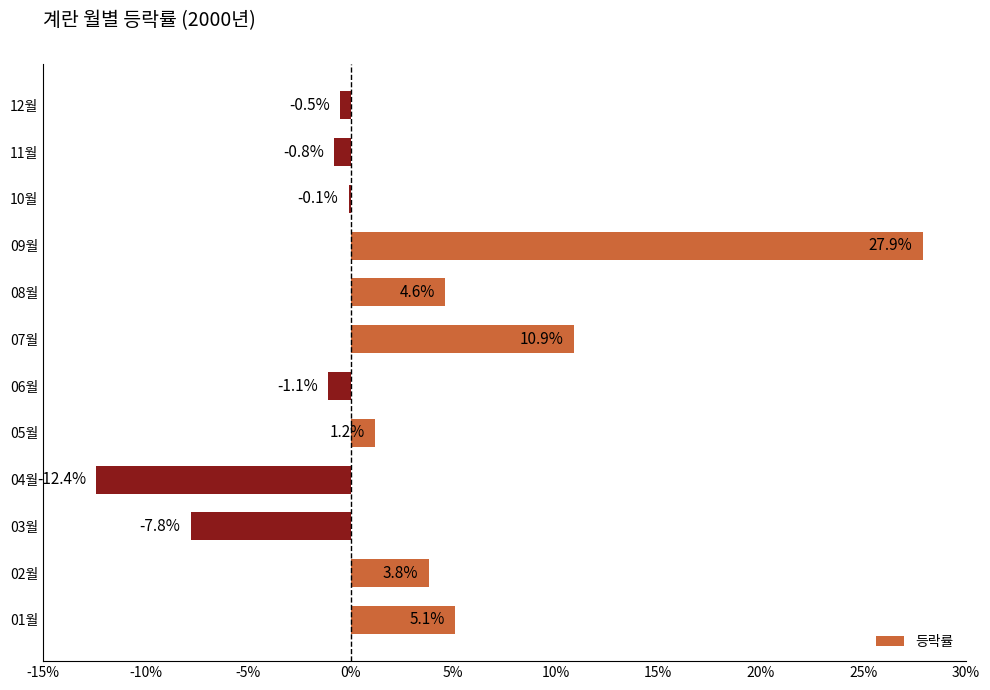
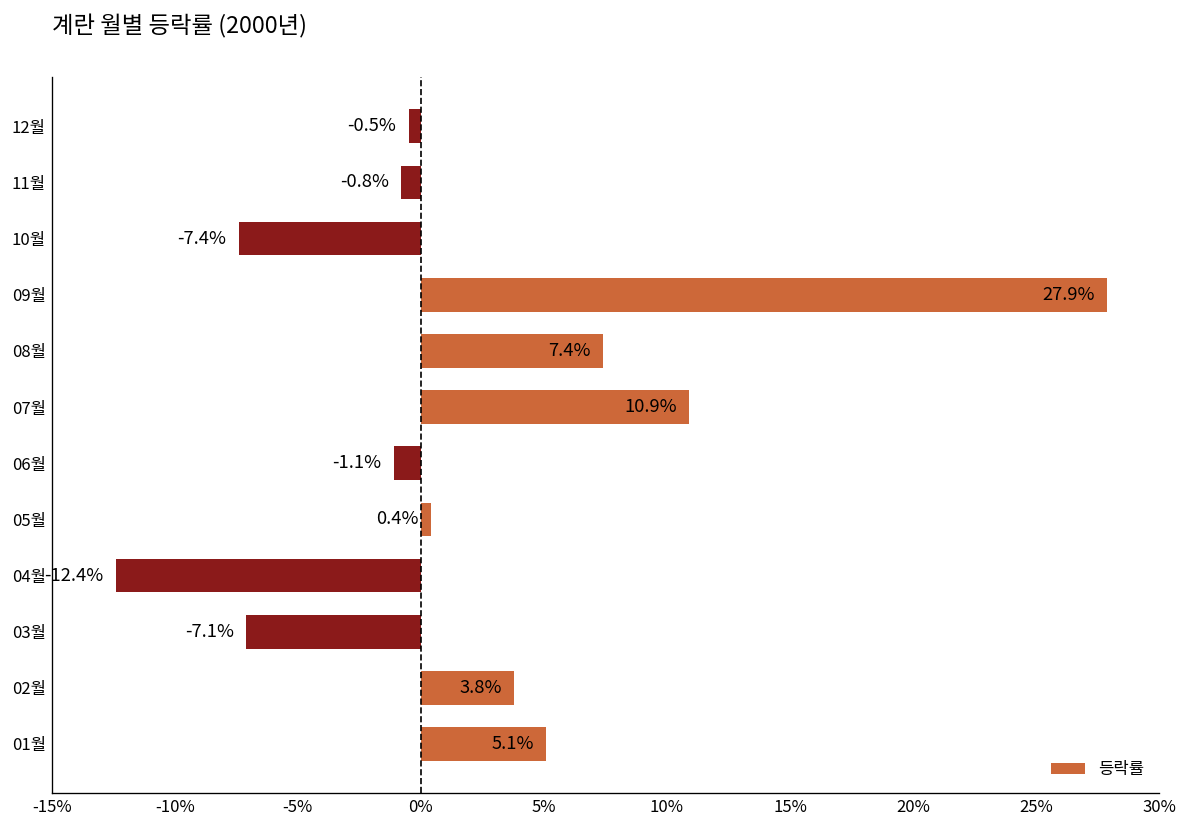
  {
    "12월": "-0.5%",
    "11월": "-0.8%",
-   "10월": "-0.1%",
+   "10월": "-7.4%",
    "09월": "27.9%",
-   "08월": "4.6%",
+   "08월": "7.4%",
    "07월": "10.9%",
    "06월": "-1.1%",
-   "05월": "1.2%",
+   "05월": "0.4%",
    "04월": "-12.4%",
-   "03월": "-7.8%",
+   "03월": "-7.1%",
    "02월": "3.8%",
    "01월": "5.1%"
  }
